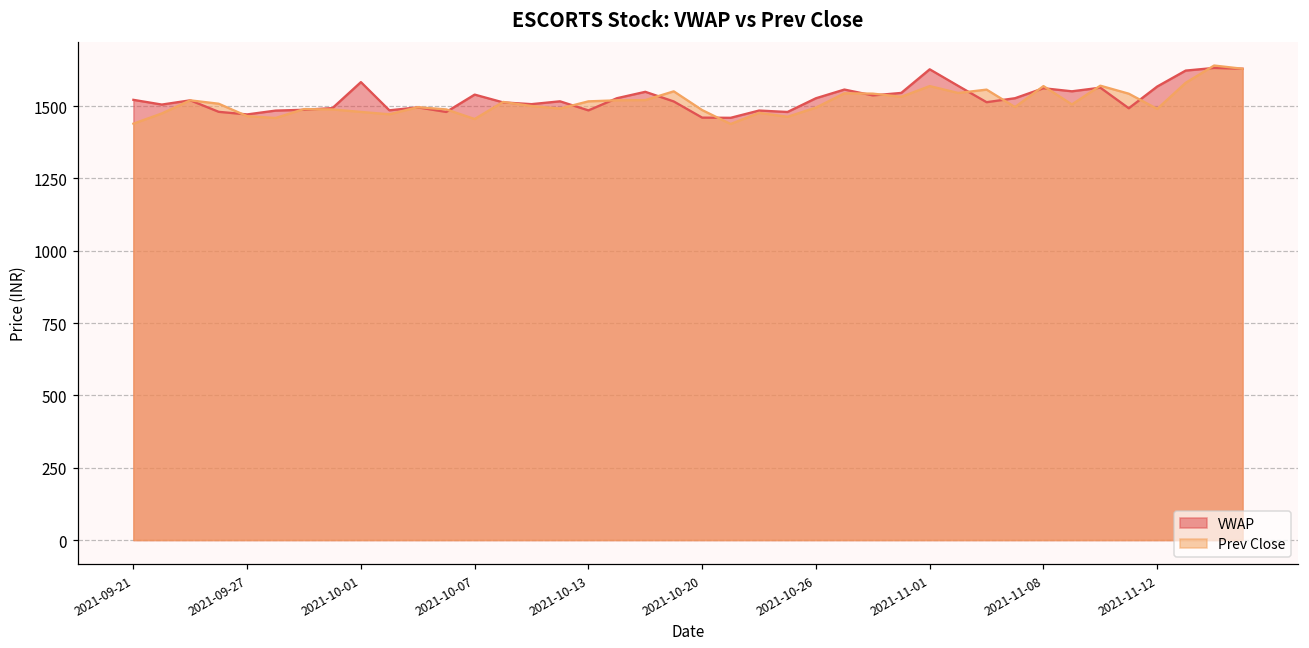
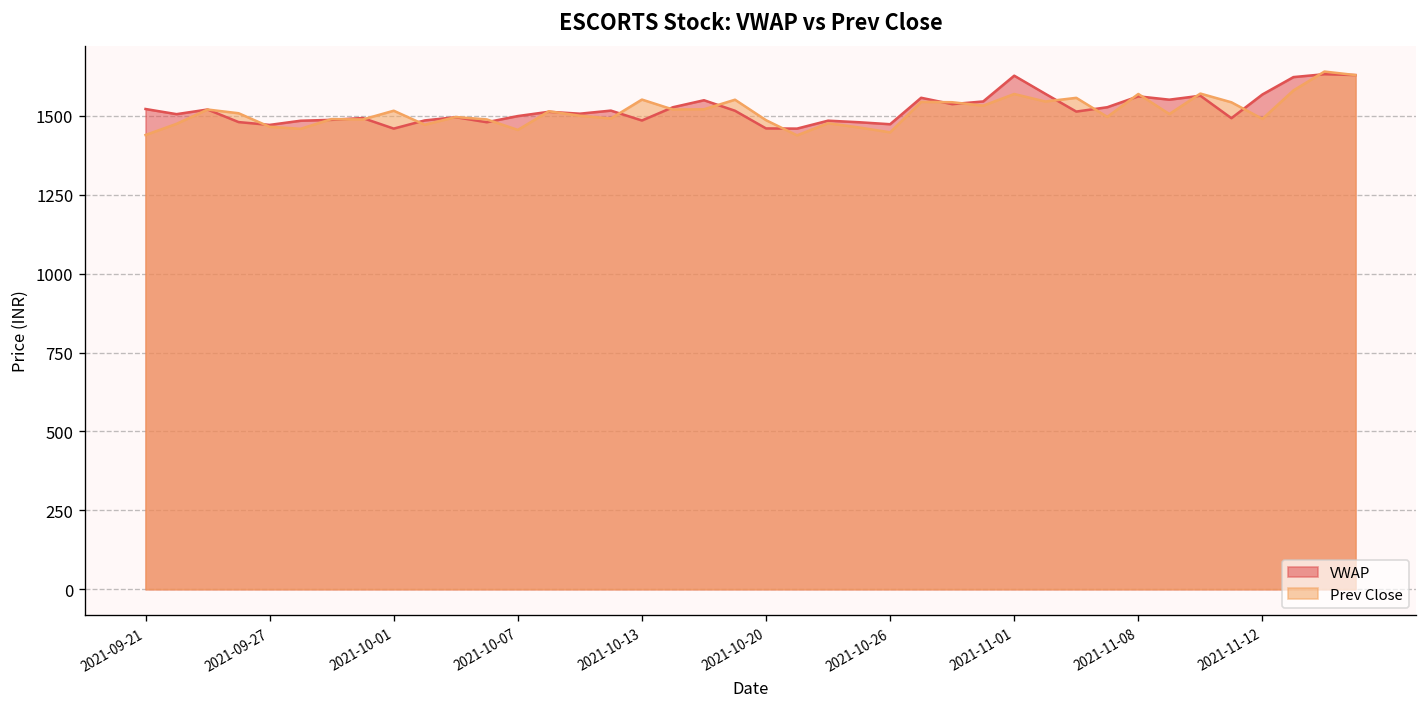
  {
    "VWAP": {
      "2021-09-21": 1520,
-     "2021-10-01": 1580,
-     "2021-10-07": 1540,
+     "2021-10-01": 1460,
+     "2021-10-07": 1500,
      "2021-10-13": 1490,
      "2021-10-20": 1460,
-     "2021-10-26": 1530,
+     "2021-10-26": 1470,
      "2021-11-01": 1630,
      "2021-11-12": 1570
    },
    "Prev Close": {
      "2021-09-21": 1440,
-     "2021-10-01": 1480,
+     "2021-10-01": 1520,
      "2021-10-07": 1460,
-     "2021-10-13": 1520,
+     "2021-10-13": 1550,
      "2021-10-20": 1490,
-     "2021-10-26": 1500,
+     "2021-10-26": 1450,
      "2021-11-01": 1570,
      "2021-11-12": 1490
    }
  }
